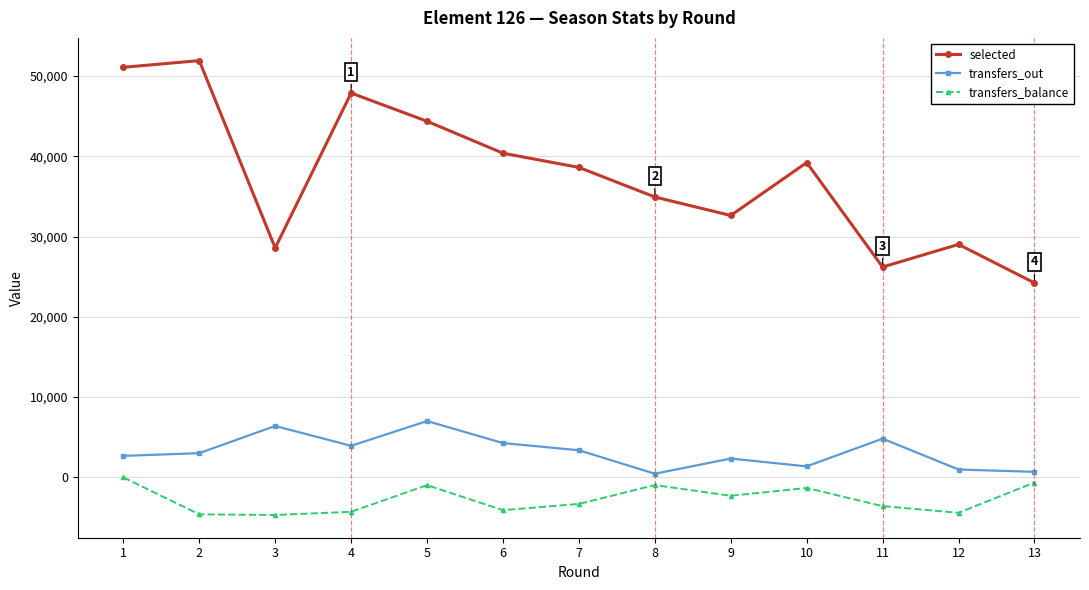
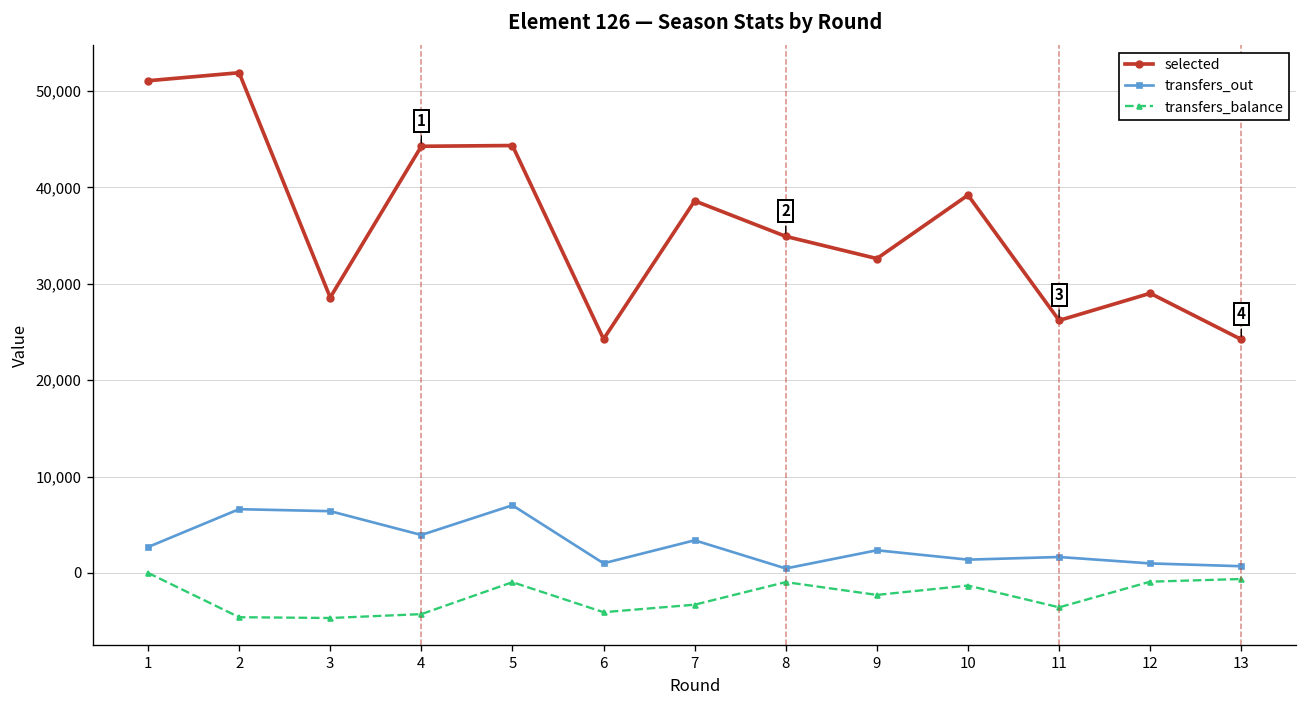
  {
    "selected": {
      "1": "51,000",
      "2": "52,000",
      "3": "29,000",
-     "4": "48,000",
+     "4": "44,000",
      "5": "44,000",
-     "6": "40,000",
+     "6": "24,000",
      "7": "39,000",
      "9": "33,000",
      "10": "39,000",
      "12": "29,000"
    },
    "transfers_out": {
      "1": "3,000",
-     "2": "3,000",
+     "2": "7,000",
      "3": "6,000",
      "4": "4,000",
      "5": "7,000",
-     "6": "4,000",
+     "6": "1,000",
      "7": "3,000",
      "8": "0",
      "9": "2,000",
      "10": "1,000",
-     "11": "5,000",
+     "11": "2,000",
      "12": "1,000",
      "13": "1,000"
    },
    "transfers_balance": {
      "1": "0",
      "2": "-5,000",
      "3": "-5,000",
      "4": "-4,000",
      "5": "-1,000",
      "6": "-4,000",
      "7": "-3,000",
      "8": "-1,000",
      "9": "-2,000",
      "10": "-1,000",
      "11": "-4,000",
-     "12": "-4,000",
+     "12": "-1,000",
      "13": "-1,000"
    }
  }
